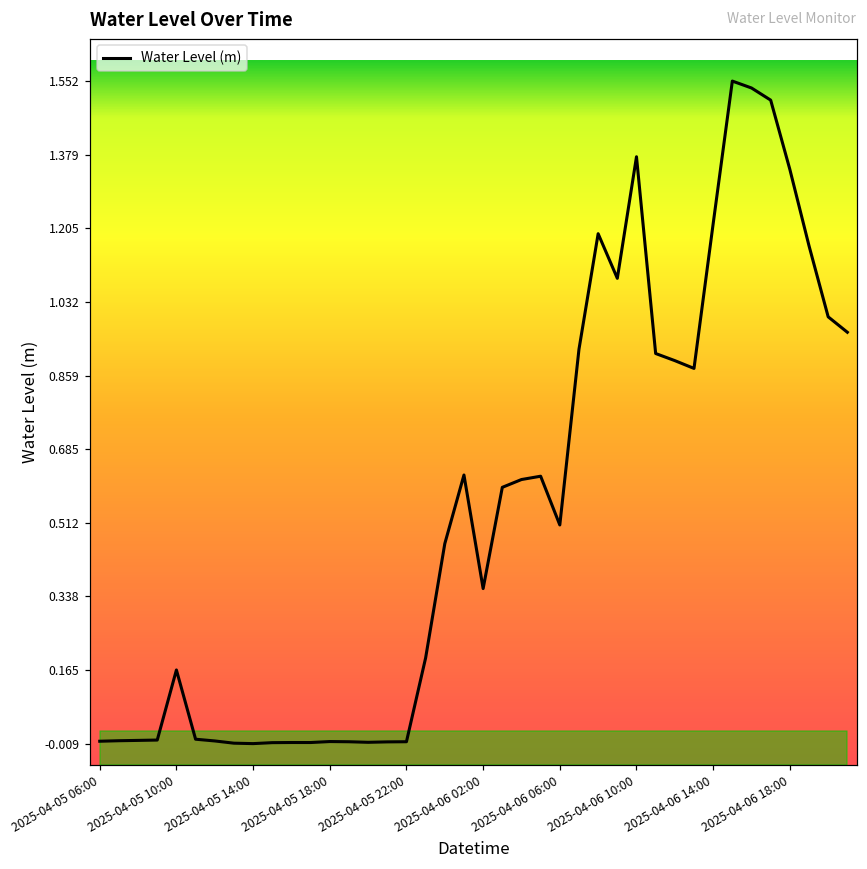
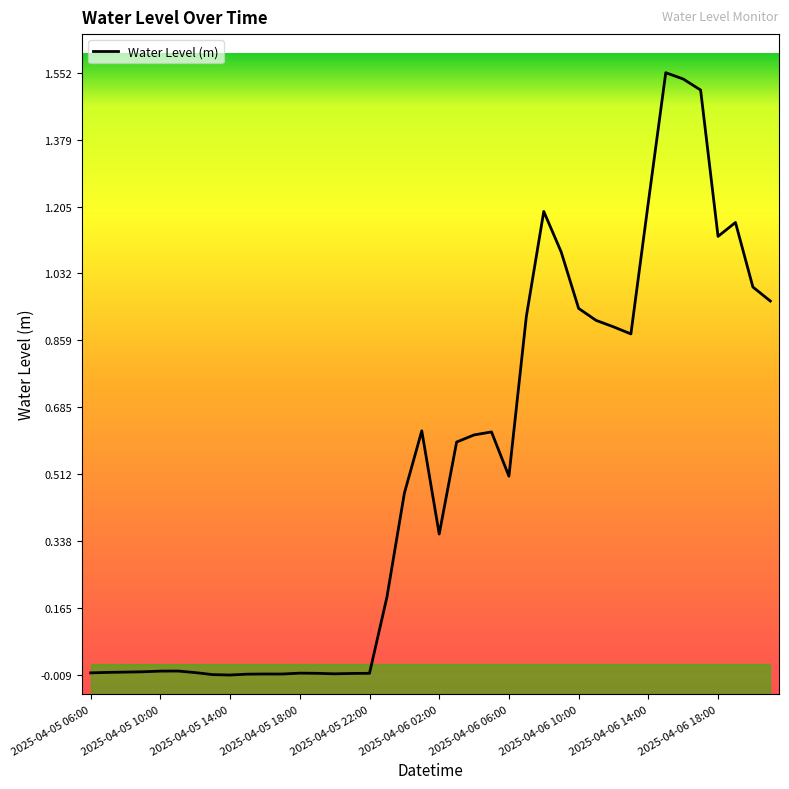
  {
    "Water Level (m)": {
      "2025-04-05 06:00": 0.00,
-     "2025-04-05 10:00": 0.16,
+     "2025-04-05 10:00": 0.00,
      "2025-04-05 14:00": -0.01,
      "2025-04-05 18:00": 0.00,
      "2025-04-05 22:00": 0.00,
      "2025-04-06 02:00": 0.36,
      "2025-04-06 06:00": 0.51,
-     "2025-04-06 10:00": 1.37,
+     "2025-04-06 10:00": 0.94,
      "2025-04-06 14:00": 1.22,
-     "2025-04-06 18:00": 1.34
+     "2025-04-06 18:00": 1.13
    }
  }
